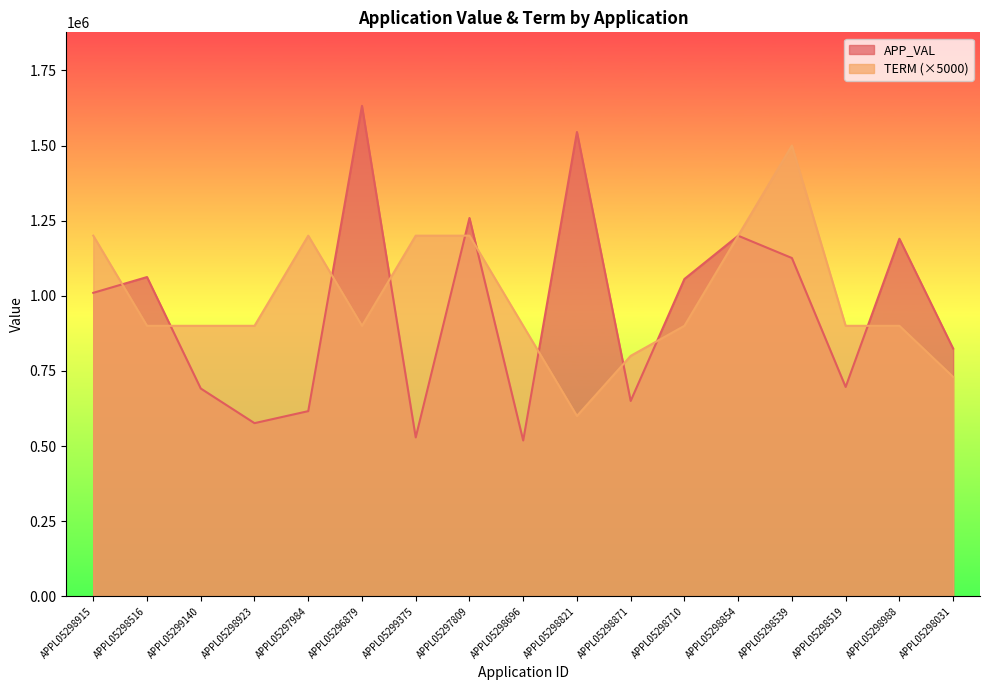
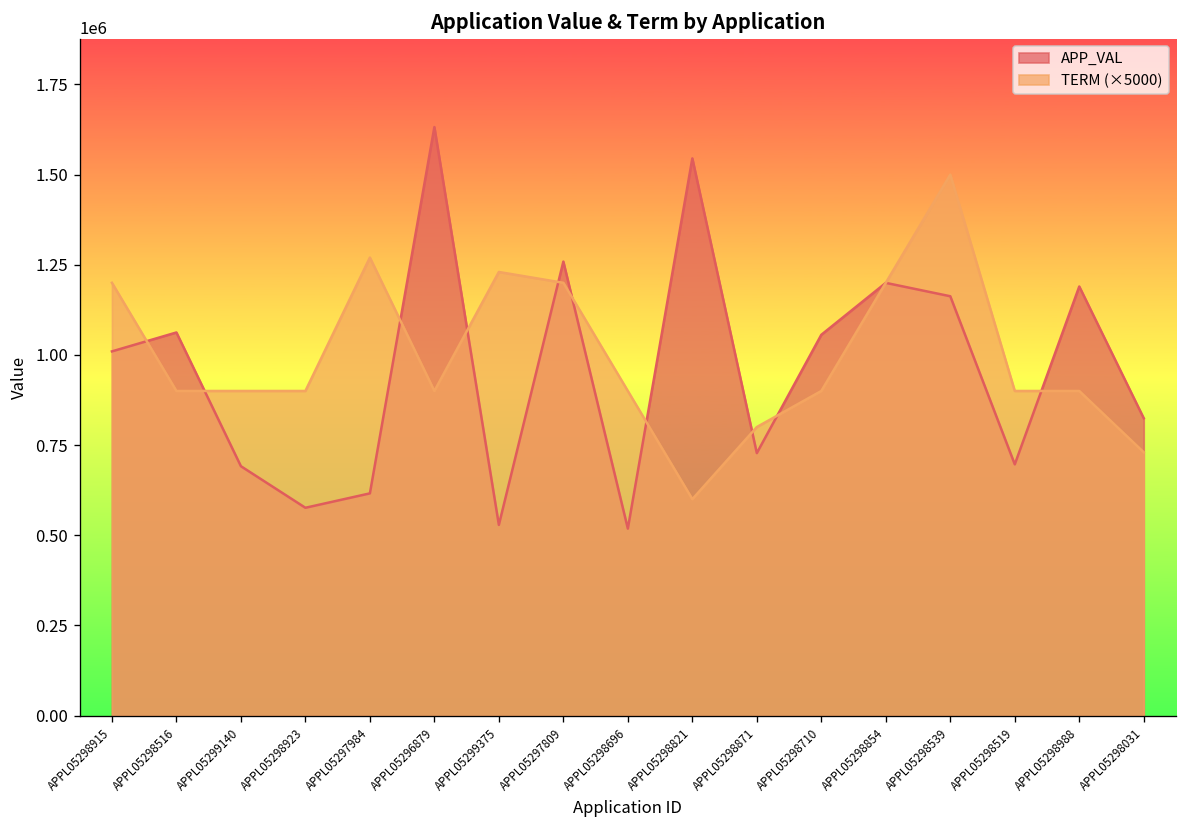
  {
    "APP_VAL": {
      "APPL05298915": 1010000,
      "APPL05298516": 1060000,
      "APPL05299140": 690000,
      "APPL05298923": 580000,
      "APPL05297984": 620000,
      "APPL05296879": 1630000,
      "APPL05299375": 530000,
      "APPL05297809": 1260000,
      "APPL05298696": 520000,
      "APPL05298821": 1540000,
-     "APPL05298871": 650000,
+     "APPL05298871": 730000,
      "APPL05298710": 1060000,
-     "APPL05298539": 1130000,
+     "APPL05298539": 1160000,
      "APPL05298519": 700000,
      "APPL05298988": 1190000,
      "APPL05298031": 820000
    },
    "TERM (×5000)": {
      "APPL05298915": 1200000,
      "APPL05298516": 900000,
      "APPL05299140": 900000,
      "APPL05298923": 900000,
-     "APPL05297984": 1200000,
+     "APPL05297984": 1270000,
      "APPL05296879": 900000,
-     "APPL05299375": 1200000,
+     "APPL05299375": 1230000,
      "APPL05297809": 1200000,
      "APPL05298696": 900000,
      "APPL05298821": 600000,
      "APPL05298871": 800000,
      "APPL05298710": 900000,
      "APPL05298539": 1500000,
      "APPL05298519": 900000,
      "APPL05298988": 900000,
      "APPL05298031": 730000
    }
  }
